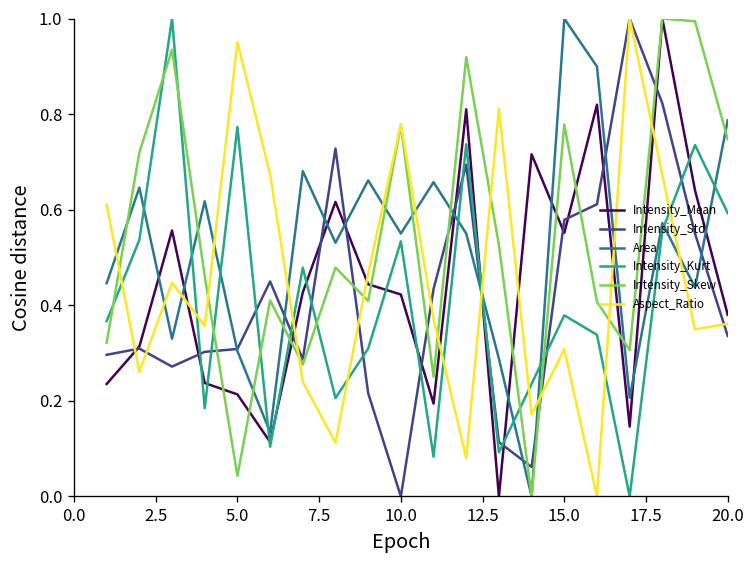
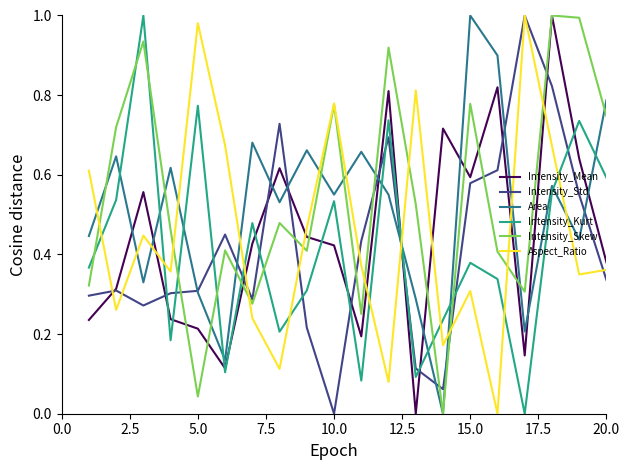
  {
    "Intensity_Mean": {
      "5.0": 0.21,
      "10.0": 0.42,
-     "15.0": 0.55,
+     "15.0": 0.59,
      "20.0": 0.38
    },
    "Intensity_Skew": {
      "5.0": 0.04,
      "15.0": 0.78,
      "20.0": 0.75
    },
    "Aspect_Ratio": {
-     "5.0": 0.95,
+     "5.0": 0.98,
      "15.0": 0.31,
      "20.0": 0.36
    }
  }
